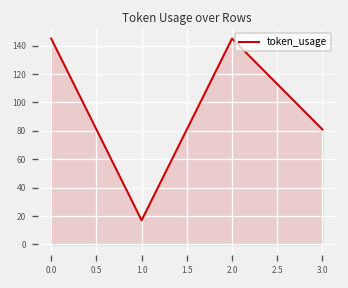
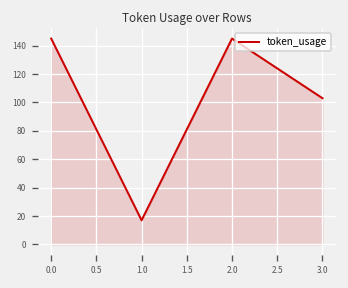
  {
    "0.0": 145,
    "1.0": 17,
    "2.0": 145,
-   "3.0": 81
+   "3.0": 103
  }
